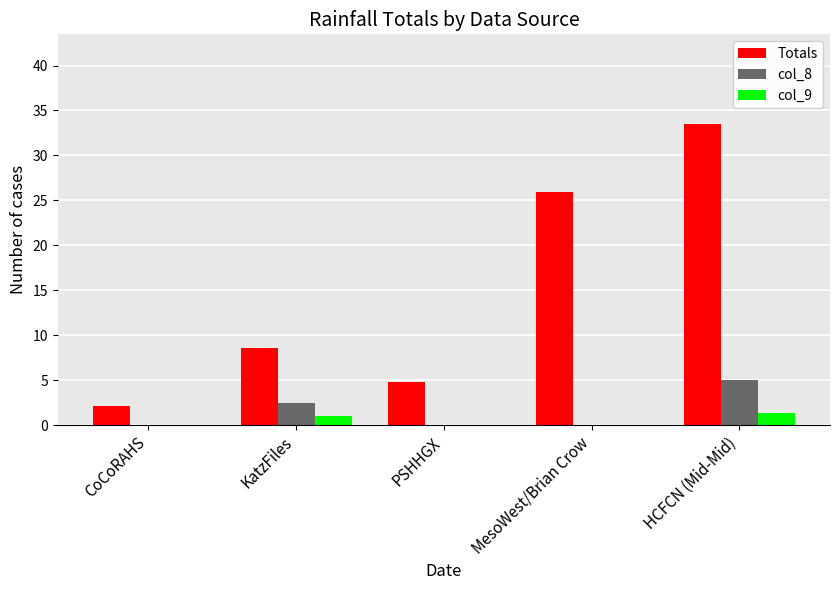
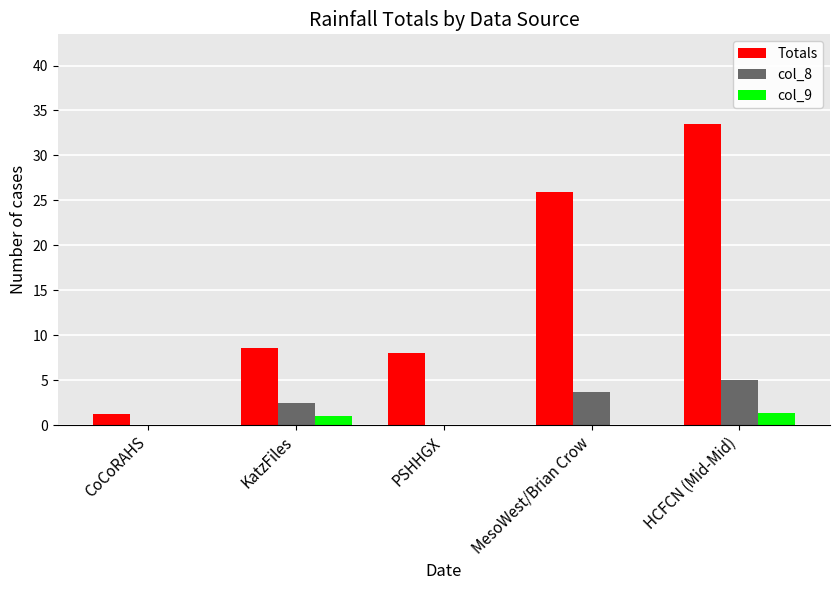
  {
    "Totals": {
-     "CoCoRAHS": 2,
+     "CoCoRAHS": 1,
      "KatzFiles": 9,
-     "PSHHGX": 5,
+     "PSHHGX": 8,
      "MesoWest/Brian Crow": 26,
      "HCFCN (Mid-Mid)": 33
    },
    "col_8": {
      "KatzFiles": 3,
      "PSHHGX": 0,
-     "MesoWest/Brian Crow": 0,
+     "MesoWest/Brian Crow": 4,
      "HCFCN (Mid-Mid)": 5
    },
    "col_9": {
      "CoCoRAHS": 0,
      "KatzFiles": 1,
      "PSHHGX": 0,
      "MesoWest/Brian Crow": 0,
      "HCFCN (Mid-Mid)": 1
    }
  }
